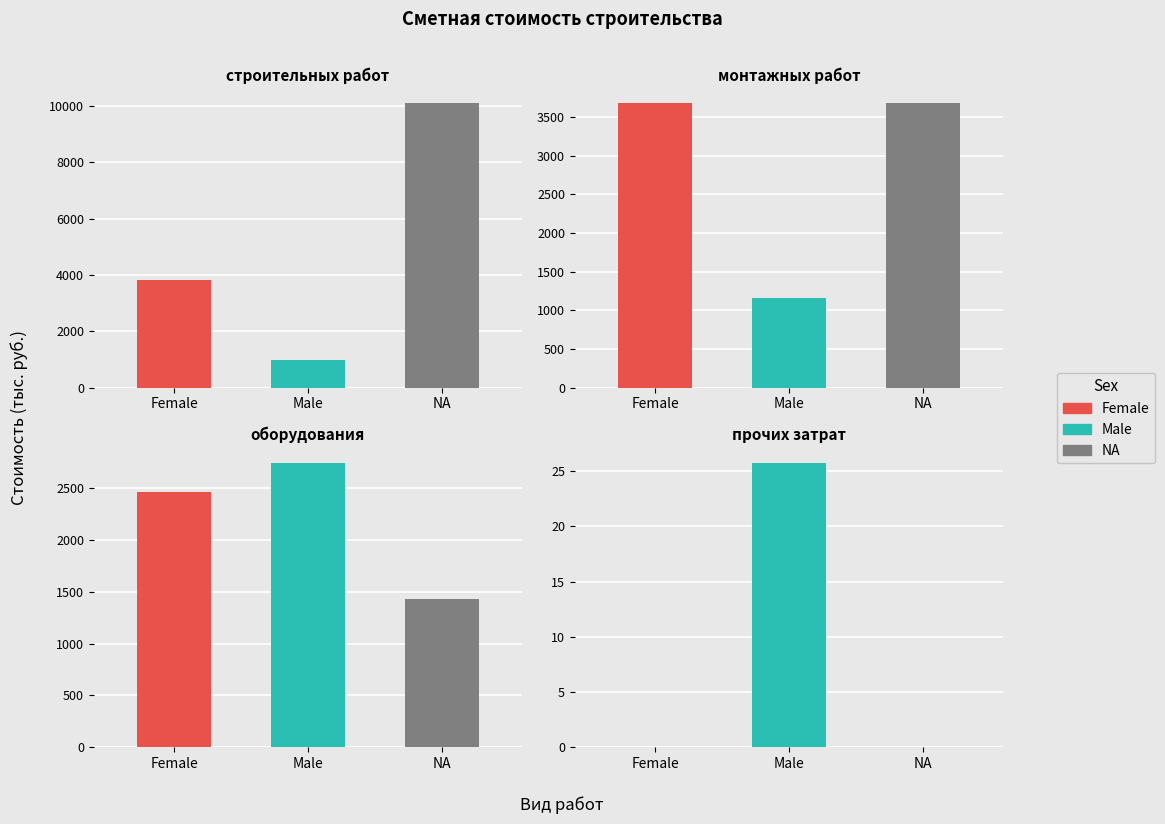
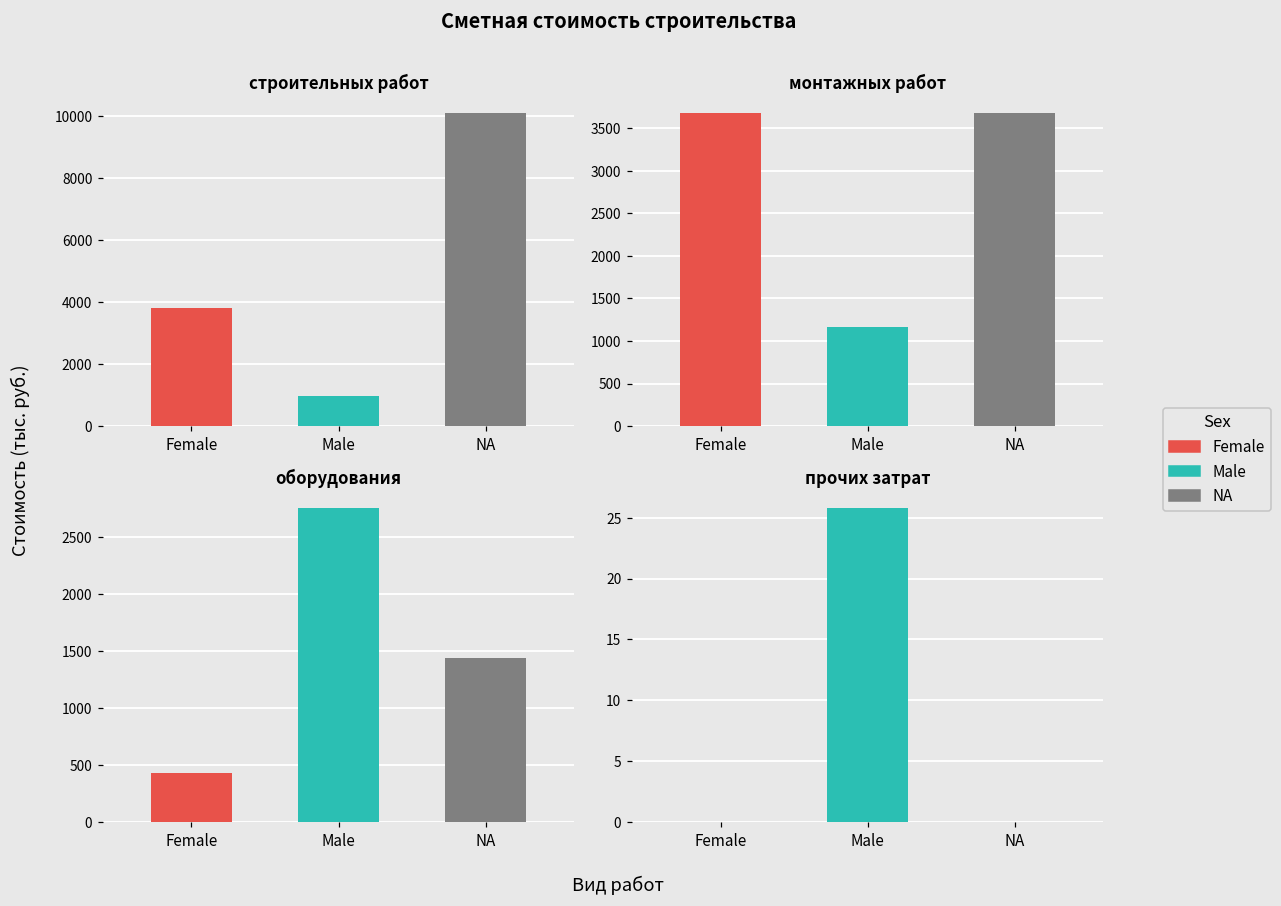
  {
    "строительных работ": {
      "Female": 3800,
      "Male": 1000,
      "NA": 10100
    },
    "монтажных работ": {
      "Female": 3700,
      "Male": 1200,
      "NA": 3700
    },
    "оборудования": {
-     "Female": 2470,
+     "Female": 430,
      "Male": 2750,
      "NA": 1430
    },
    "прочих затрат": {
      "Female": 0.0,
      "Male": 25.8,
      "NA": 0.0
    }
  }
